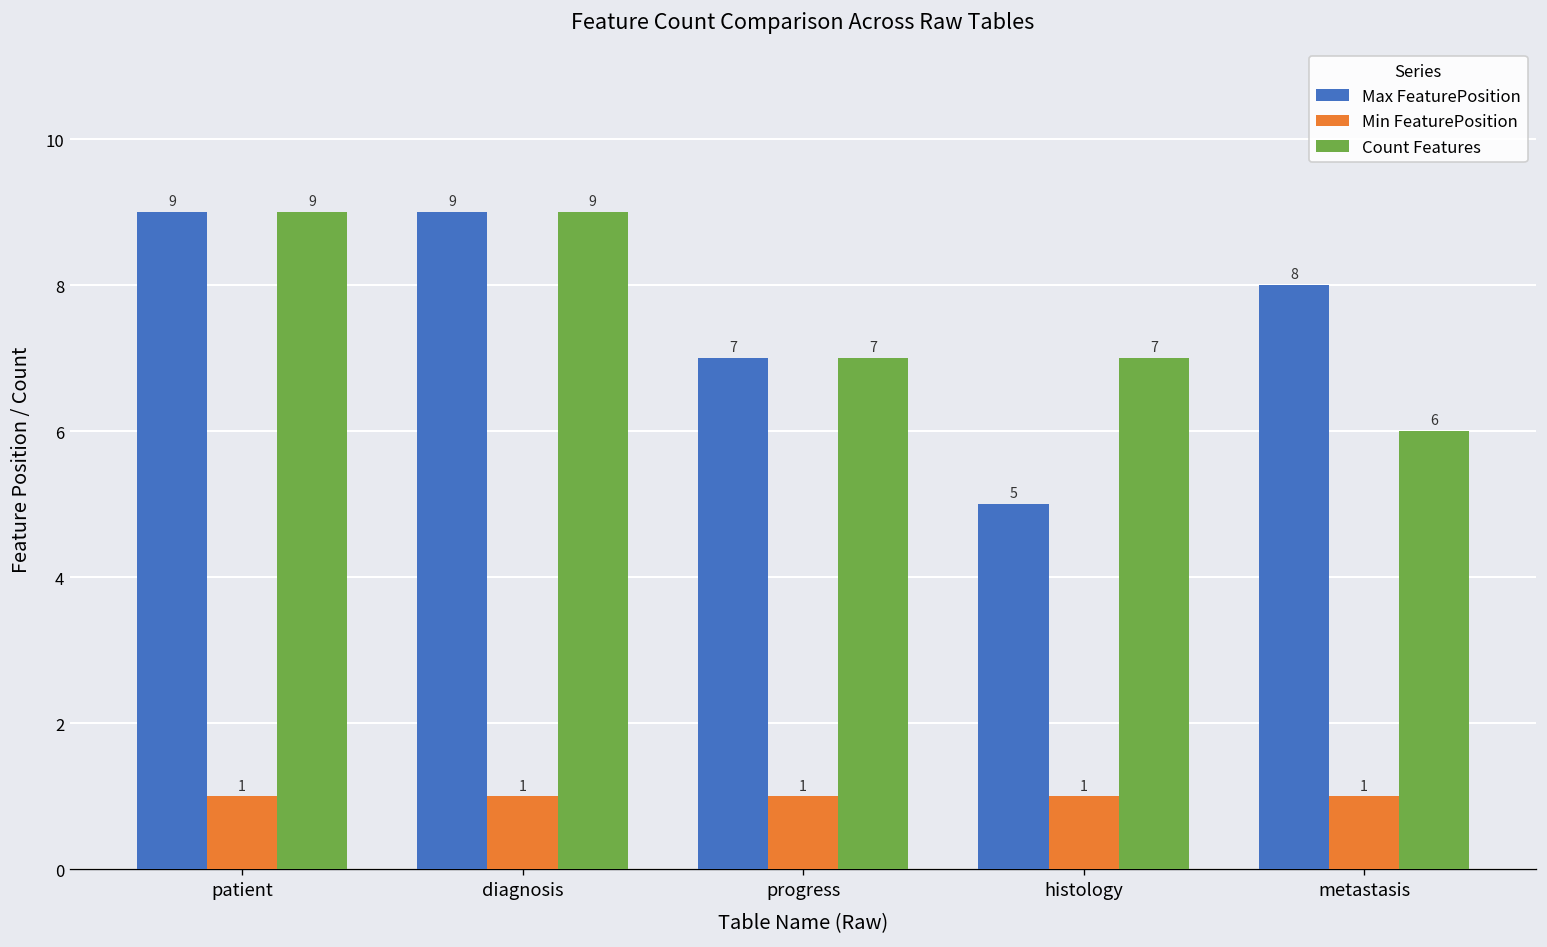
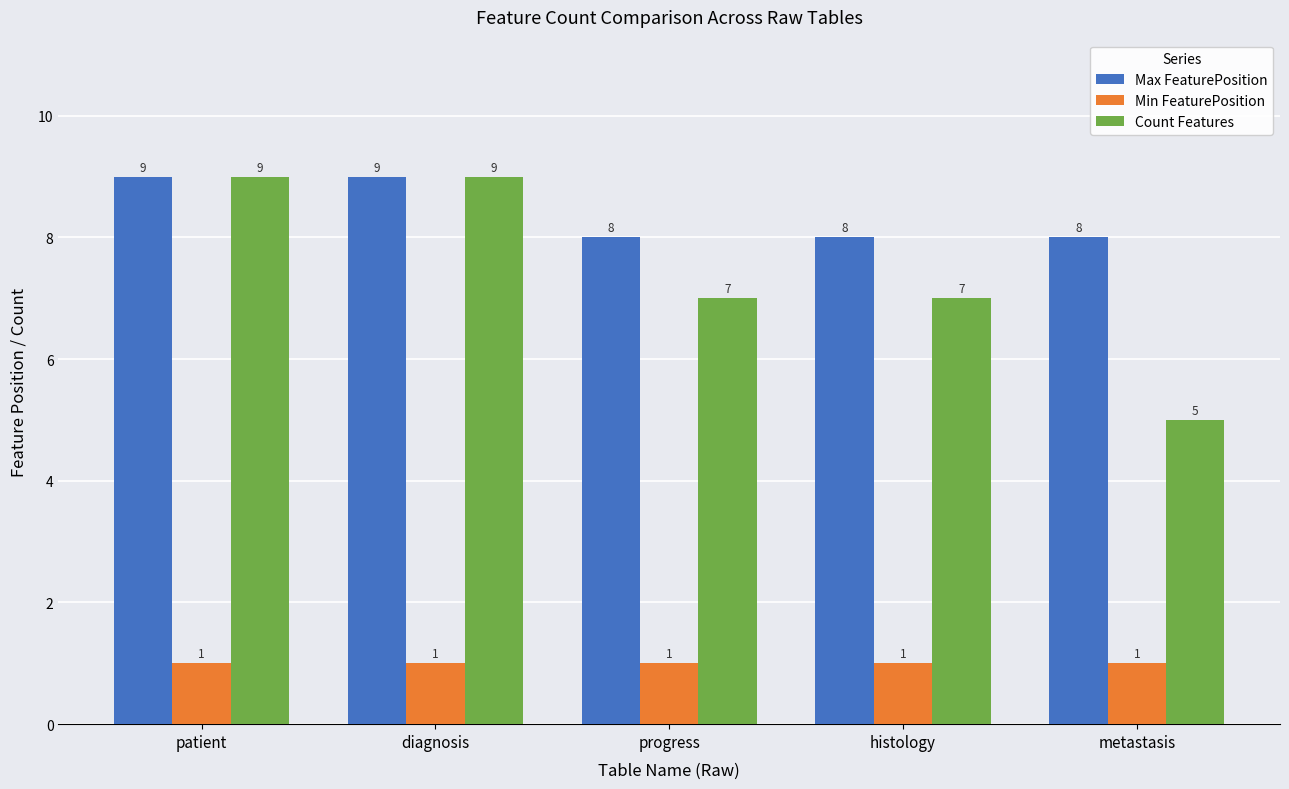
  {
    "Max FeaturePosition": {
      "patient": 9,
      "diagnosis": 9,
-     "progress": 7,
-     "histology": 5,
+     "progress": 8,
+     "histology": 8,
      "metastasis": 8
    },
    "Min FeaturePosition": {
      "patient": 1,
      "diagnosis": 1,
      "progress": 1,
      "histology": 1,
      "metastasis": 1
    },
    "Count Features": {
      "patient": 9,
      "diagnosis": 9,
      "progress": 7,
      "histology": 7,
-     "metastasis": 6
+     "metastasis": 5
    }
  }
